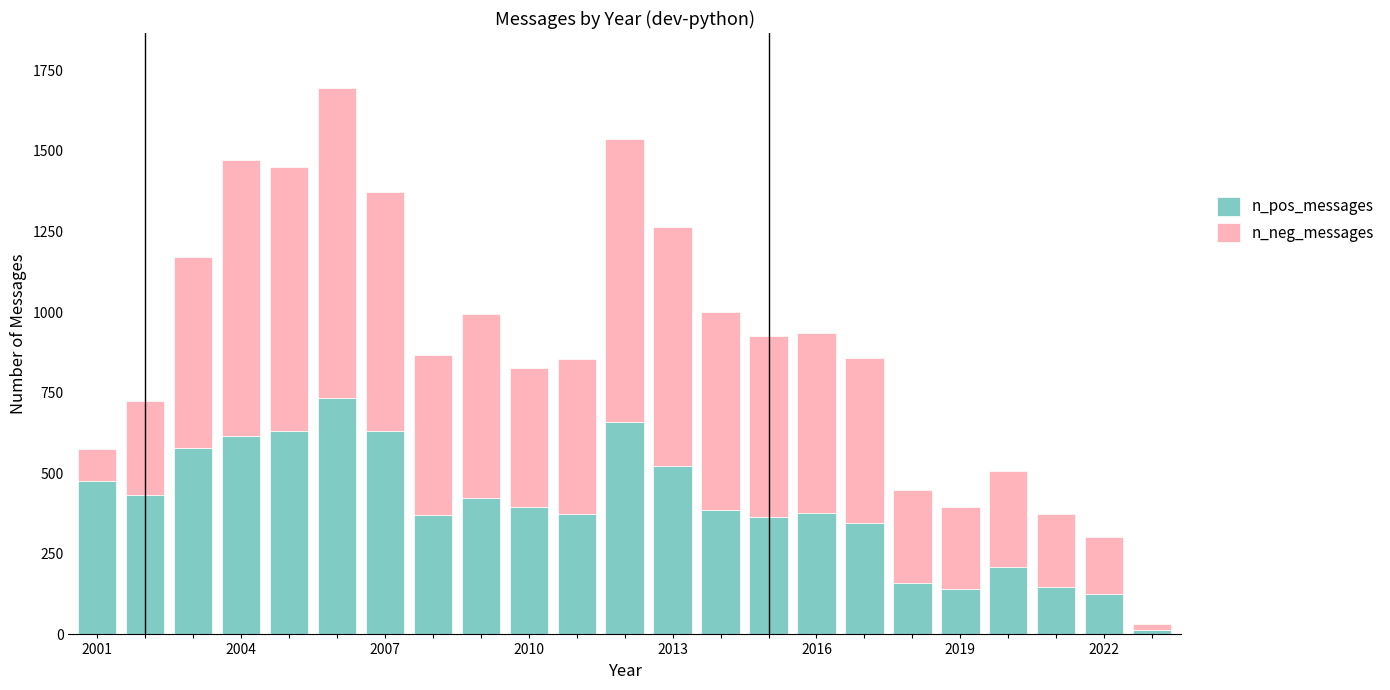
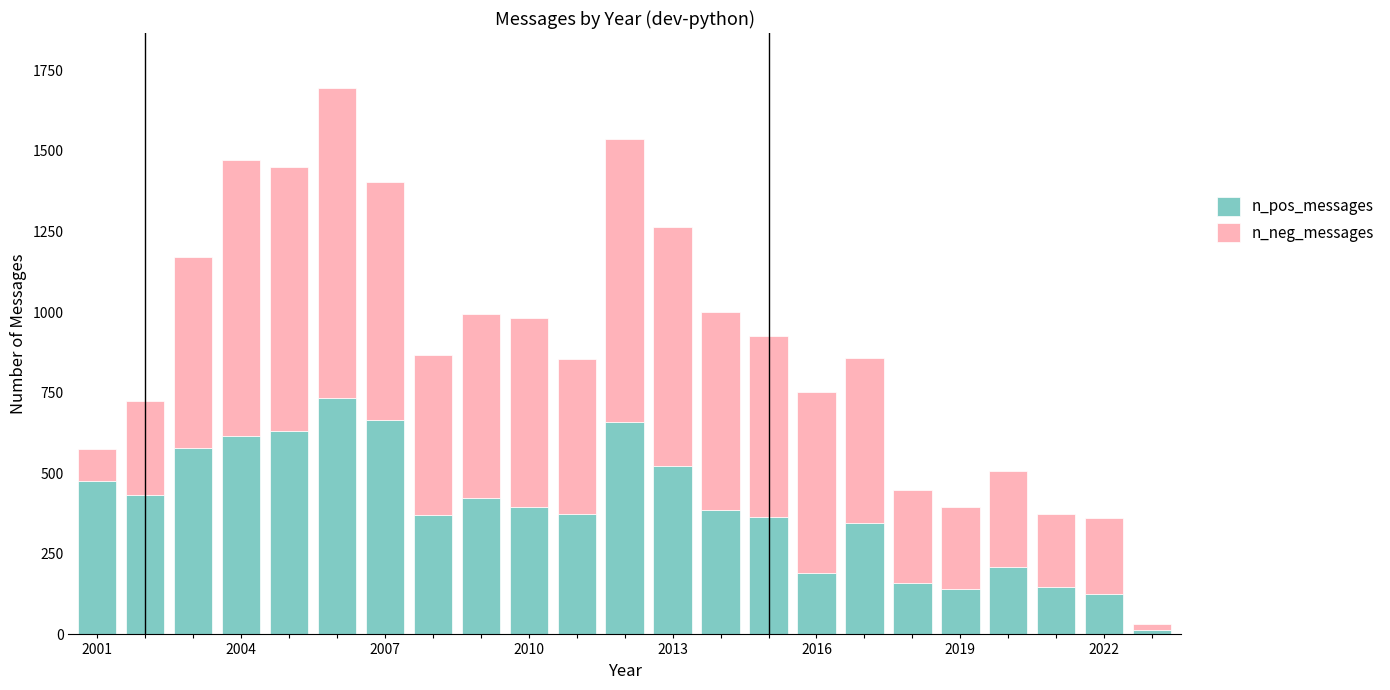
  {
    "n_pos_messages": {
      "2001": 480,
      "2004": 620,
-     "2007": 630,
+     "2007": 670,
      "2010": 390,
      "2013": 520,
-     "2016": 380,
+     "2016": 190,
      "2019": 140,
      "2022": 130
    },
    "n_neg_messages": {
      "2001": 100,
      "2004": 860,
      "2007": 740,
-     "2010": 430,
+     "2010": 590,
      "2013": 740,
      "2016": 560,
      "2019": 250,
-     "2022": 180
+     "2022": 240
    }
  }
